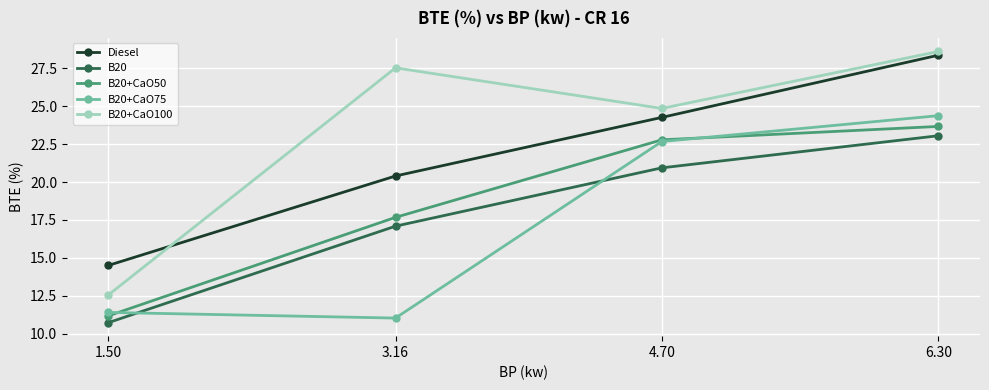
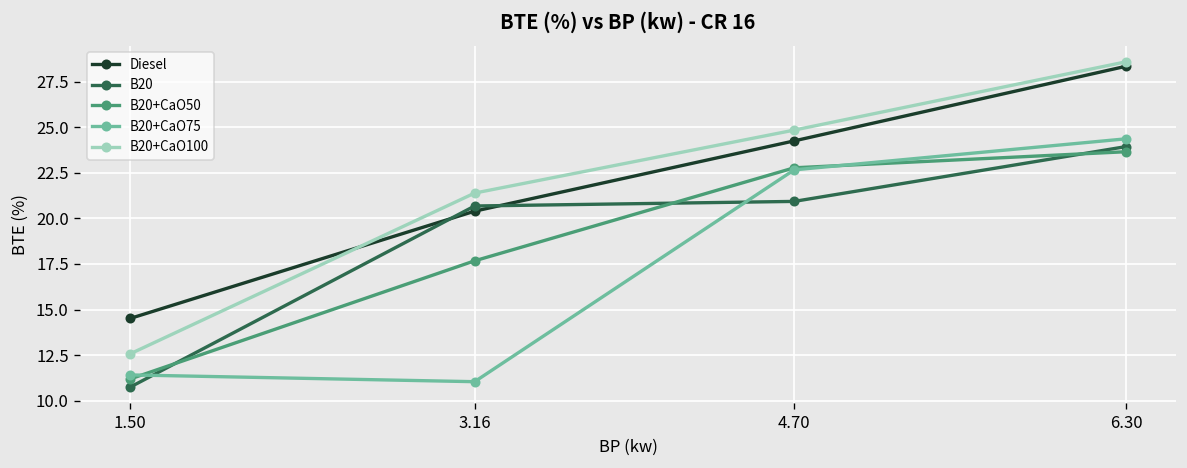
  {
    "Diesel": {
      "1.50": 14.5,
      "3.16": 20.4,
      "4.70": 24.3,
      "6.30": 28.4
    },
    "B20": {
      "1.50": 10.7,
-     "3.16": 17.1,
+     "3.16": 20.7,
      "4.70": 20.9,
-     "6.30": 23.1
+     "6.30": 23.9
    },
    "B20+CaO50": {
      "1.50": 11.2,
      "3.16": 17.7,
      "6.30": 23.7
    },
    "B20+CaO75": {
      "1.50": 11.4,
      "3.16": 11.0,
      "6.30": 24.4
    },
    "B20+CaO100": {
      "1.50": 12.6,
-     "3.16": 27.5,
+     "3.16": 21.4,
      "4.70": 24.9,
      "6.30": 28.6
    }
  }
